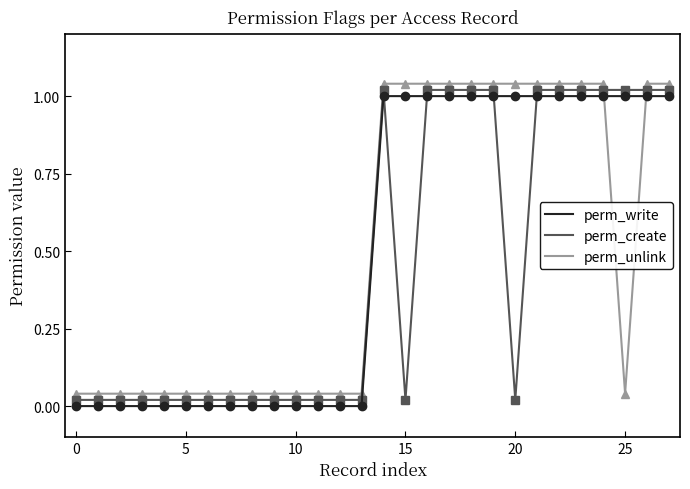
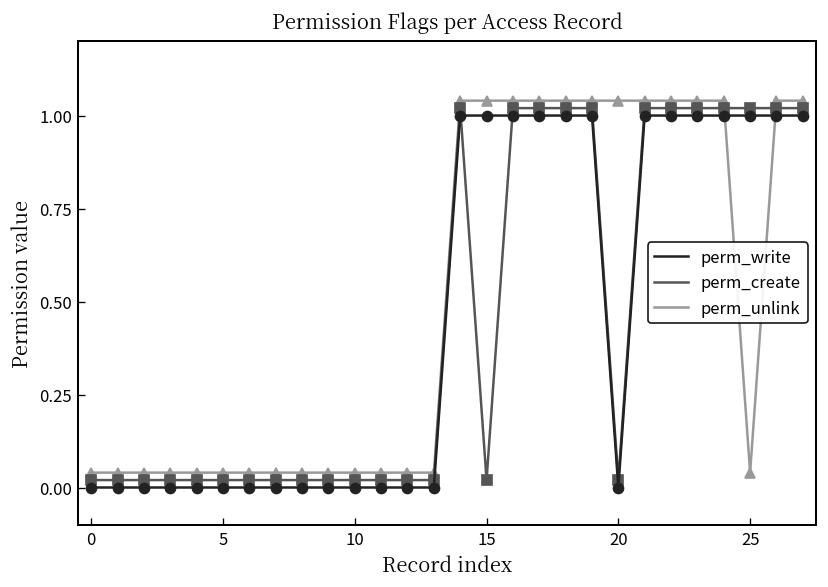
  {
    "perm_write": {
      "0": 0,
      "5": 0,
      "10": 0,
      "15": 1,
-     "20": 1,
+     "20": 0,
      "25": 1
    },
    "perm_create": {
      "0": 0.02,
      "5": 0.02,
      "10": 0.02,
      "15": 0.02,
      "20": 0.02,
      "25": 1.02
    },
    "perm_unlink": {
      "0": 0.04,
      "5": 0.04,
      "10": 0.04,
      "15": 1.04,
      "20": 1.04,
      "25": 0.04
    }
  }
